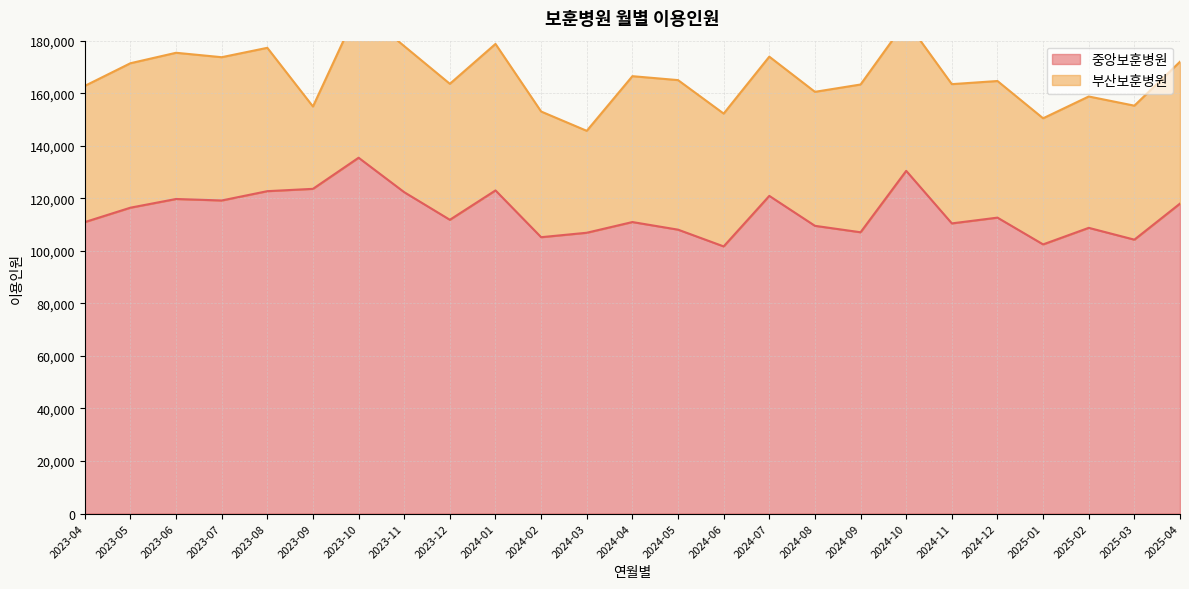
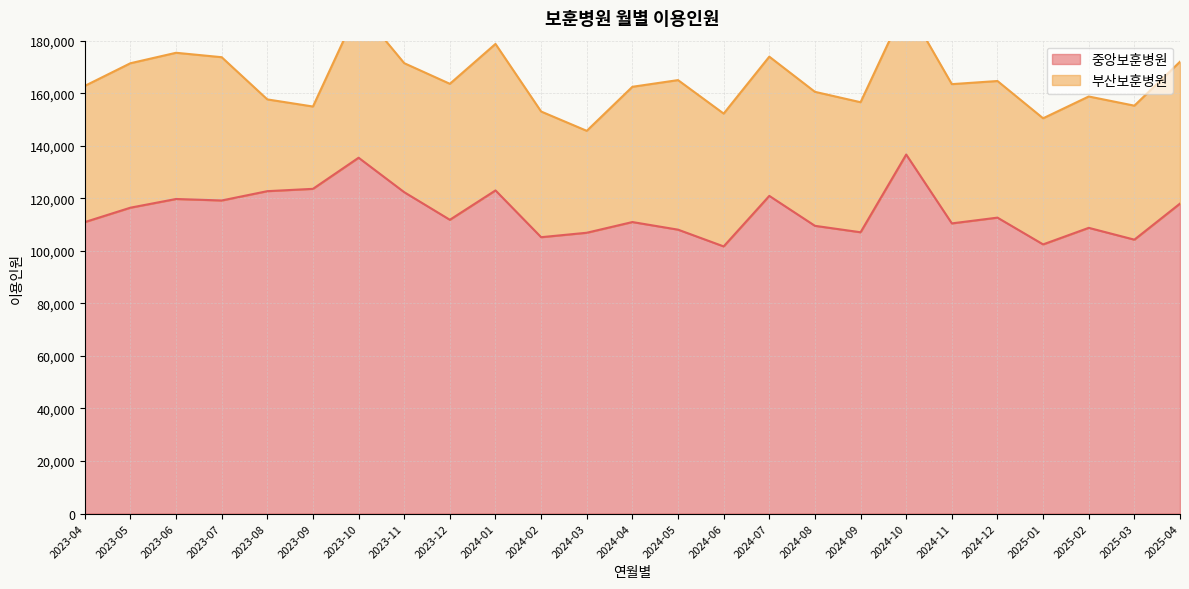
  {
    "중앙보훈병원": {
      "2023-04": "111,000",
      "2023-05": "116,000",
      "2023-06": "120,000",
      "2023-07": "119,000",
      "2023-08": "123,000",
      "2023-09": "124,000",
      "2023-10": "135,000",
      "2023-11": "122,000",
      "2023-12": "112,000",
      "2024-01": "123,000",
      "2024-02": "105,000",
      "2024-03": "107,000",
      "2024-04": "111,000",
      "2024-05": "108,000",
      "2024-06": "102,000",
      "2024-07": "121,000",
      "2024-08": "110,000",
      "2024-09": "107,000",
-     "2024-10": "130,000",
+     "2024-10": "137,000",
      "2024-11": "110,000",
      "2024-12": "113,000",
      "2025-01": "102,000",
      "2025-02": "109,000",
      "2025-03": "104,000",
      "2025-04": "118,000"
    },
    "부산보훈병원": {
      "2023-04": "52,000",
      "2023-05": "55,000",
      "2023-06": "56,000",
      "2023-07": "55,000",
-     "2023-08": "55,000",
+     "2023-08": "35,000",
      "2023-09": "31,000",
-     "2023-11": "56,000",
+     "2023-11": "49,000",
      "2023-12": "52,000",
      "2024-01": "56,000",
      "2024-02": "48,000",
      "2024-03": "39,000",
-     "2024-04": "56,000",
+     "2024-04": "51,000",
      "2024-05": "57,000",
      "2024-06": "51,000",
      "2024-07": "53,000",
      "2024-08": "51,000",
-     "2024-09": "56,000",
+     "2024-09": "50,000",
      "2024-11": "53,000",
      "2024-12": "52,000",
      "2025-01": "48,000",
      "2025-02": "50,000",
      "2025-03": "51,000",
      "2025-04": "54,000"
    }
  }
